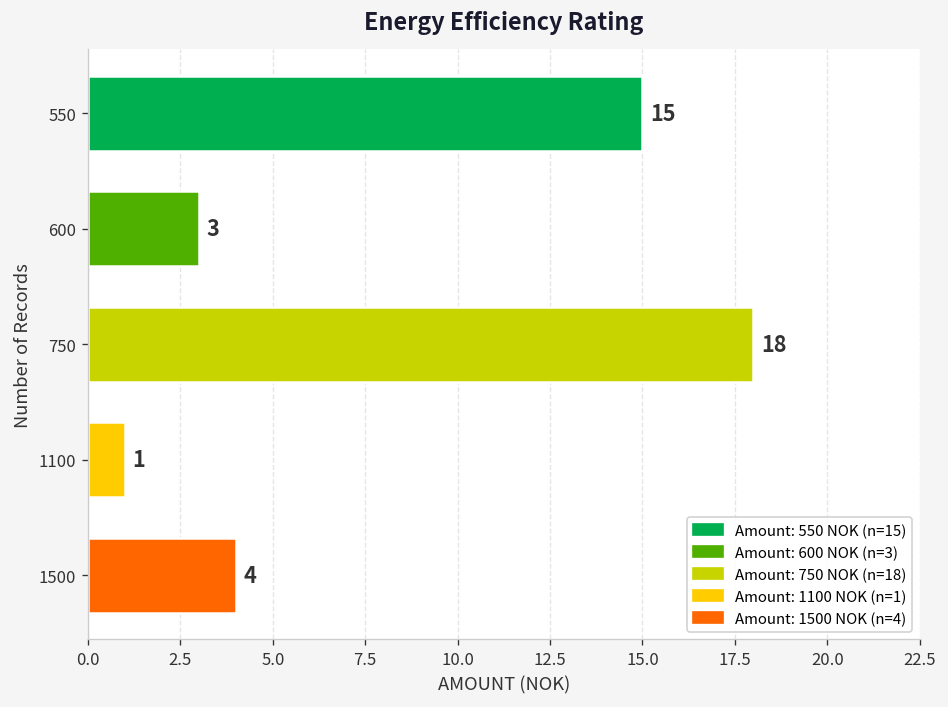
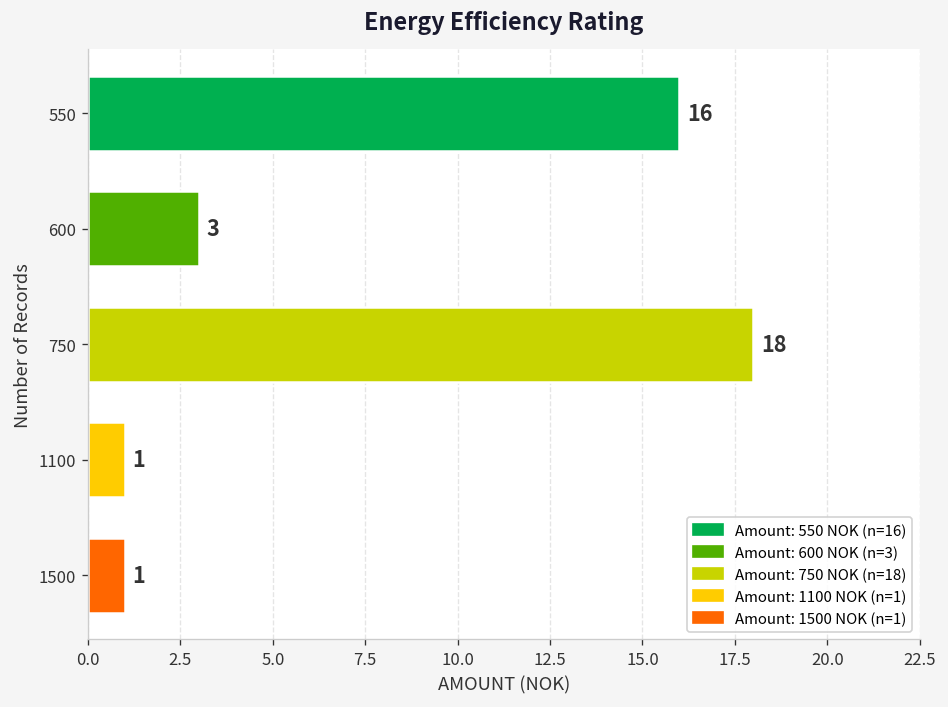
  {
-   "550": 15,
+   "550": 16,
    "600": 3,
    "750": 18,
    "1100": 1,
-   "1500": 4
+   "1500": 1
  }
